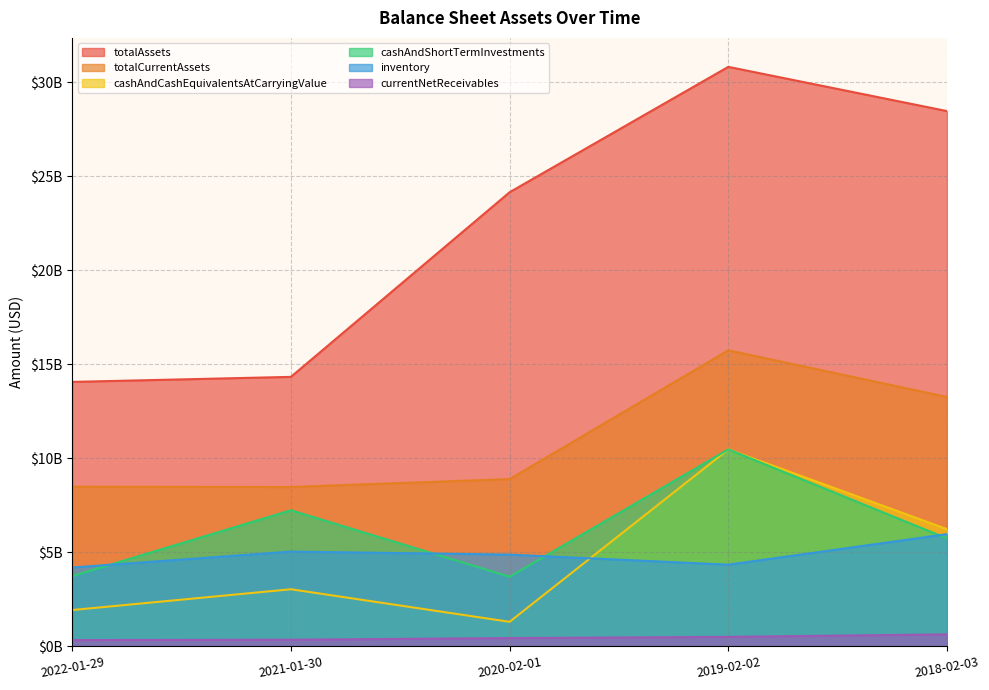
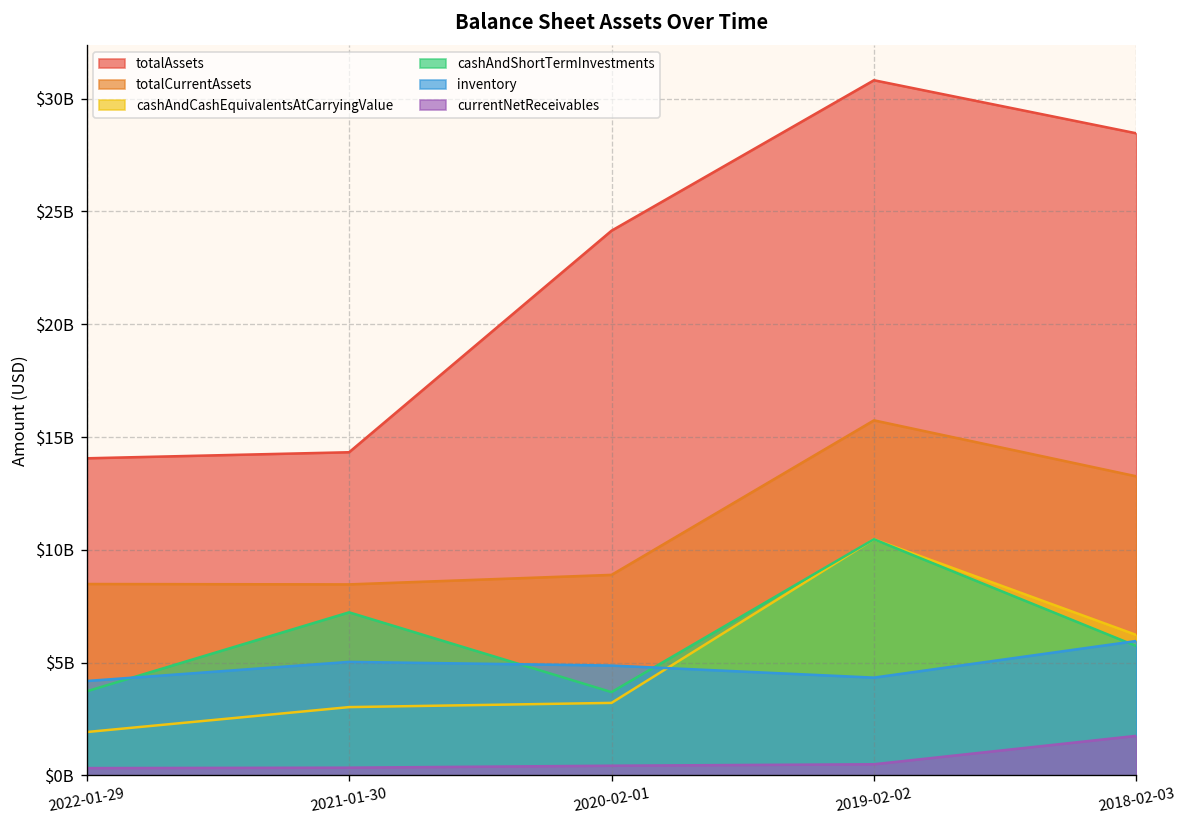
  {
    "cashAndCashEquivalentsAtCarryingValue": {
      "2022-01-29": "$1900000000",
      "2021-01-30": "$3000000000",
-     "2020-02-01": "$1300000000",
+     "2020-02-01": "$3200000000",
      "2018-02-03": "$6200000000"
    },
    "cashAndShortTermInvestments": {
      "2022-01-29": "$3700000000",
      "2021-01-30": "$7200000000",
      "2020-02-01": "$3700000000",
      "2018-02-03": "$5700000000"
    },
    "inventory": {
      "2022-01-29": "$4200000000",
      "2021-01-30": "$5000000000",
      "2020-02-01": "$4900000000",
      "2019-02-02": "$4300000000",
      "2018-02-03": "$6000000000"
    },
    "currentNetReceivables": {
      "2022-01-29": "$300000000",
      "2021-01-30": "$300000000",
      "2020-02-01": "$400000000",
      "2019-02-02": "$500000000",
-     "2018-02-03": "$600000000"
+     "2018-02-03": "$1800000000"
    }
  }
